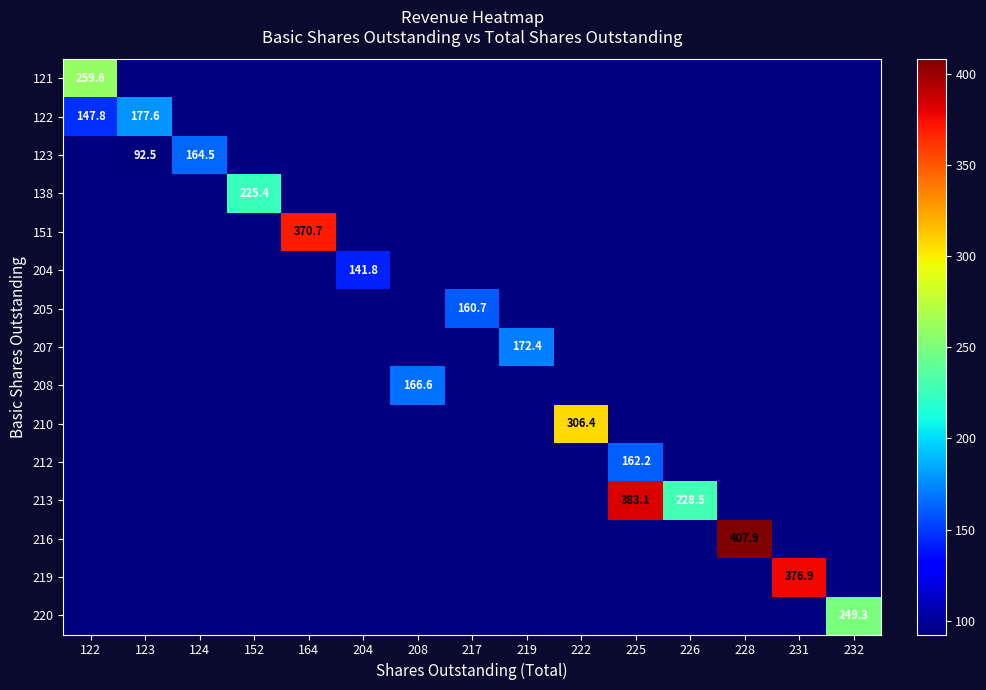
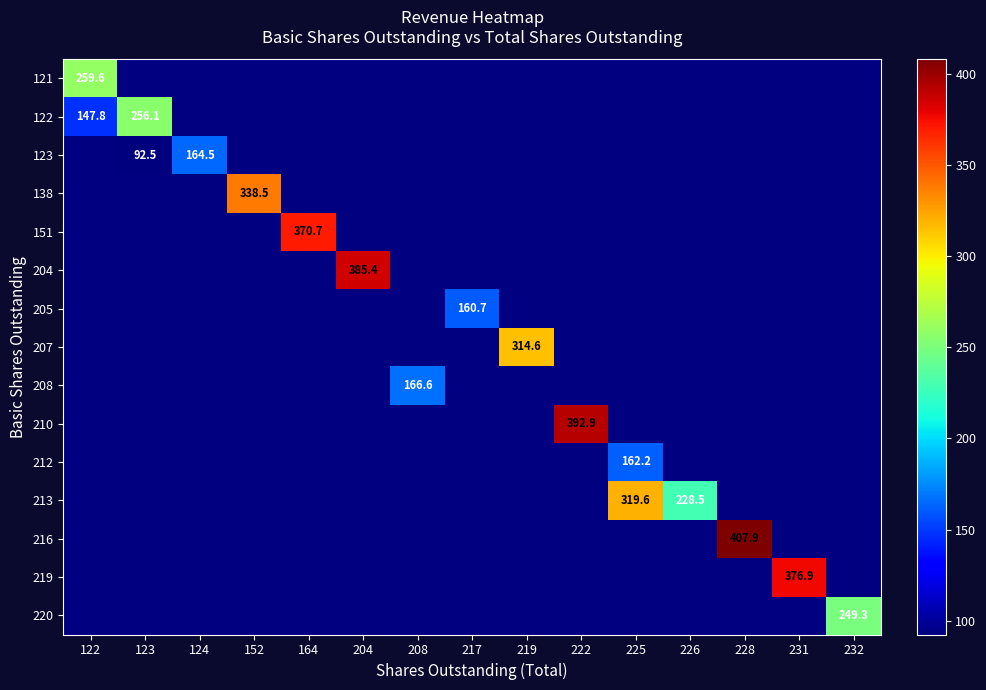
  {
    "121": {
      "122": 259.6
    },
    "122": {
      "122": 147.8,
-     "123": 177.6
+     "123": 256.1
    },
    "123": {
      "123": 92.5,
      "124": 164.5
    },
    "138": {
-     "152": 225.4
+     "152": 338.5
    },
    "151": {
      "164": 370.7
    },
    "204": {
-     "204": 141.8
+     "204": 385.4
    },
    "205": {
      "217": 160.7
    },
    "207": {
-     "219": 172.4
+     "219": 314.6
    },
    "208": {
      "208": 166.6
    },
    "210": {
-     "222": 306.4
+     "222": 392.9
    },
    "212": {
      "225": 162.2
    },
    "213": {
-     "225": 383.1,
+     "225": 319.6,
      "226": 228.5
    },
    "216": {
      "228": 407.9
    },
    "219": {
      "231": 376.9
    },
    "220": {
      "232": 249.3
    }
  }
